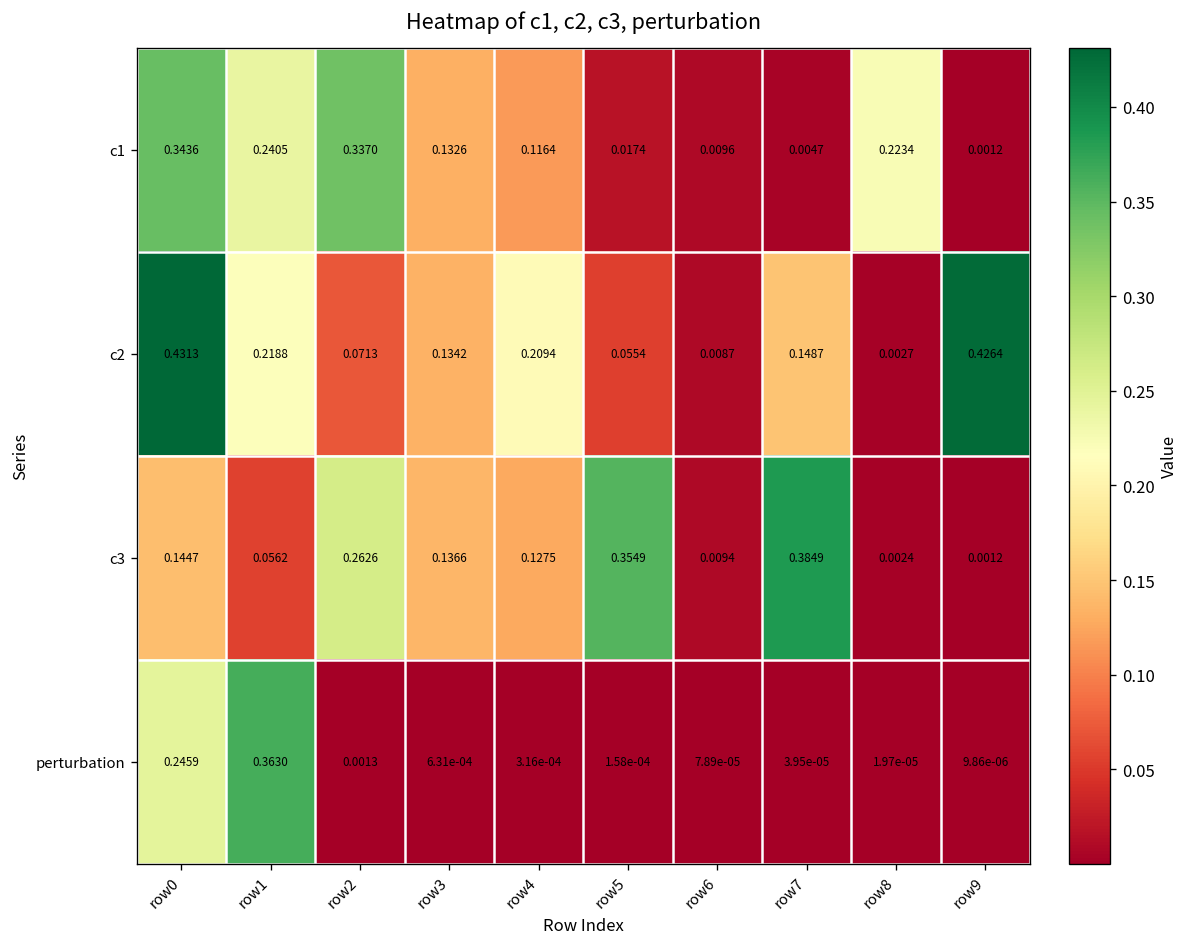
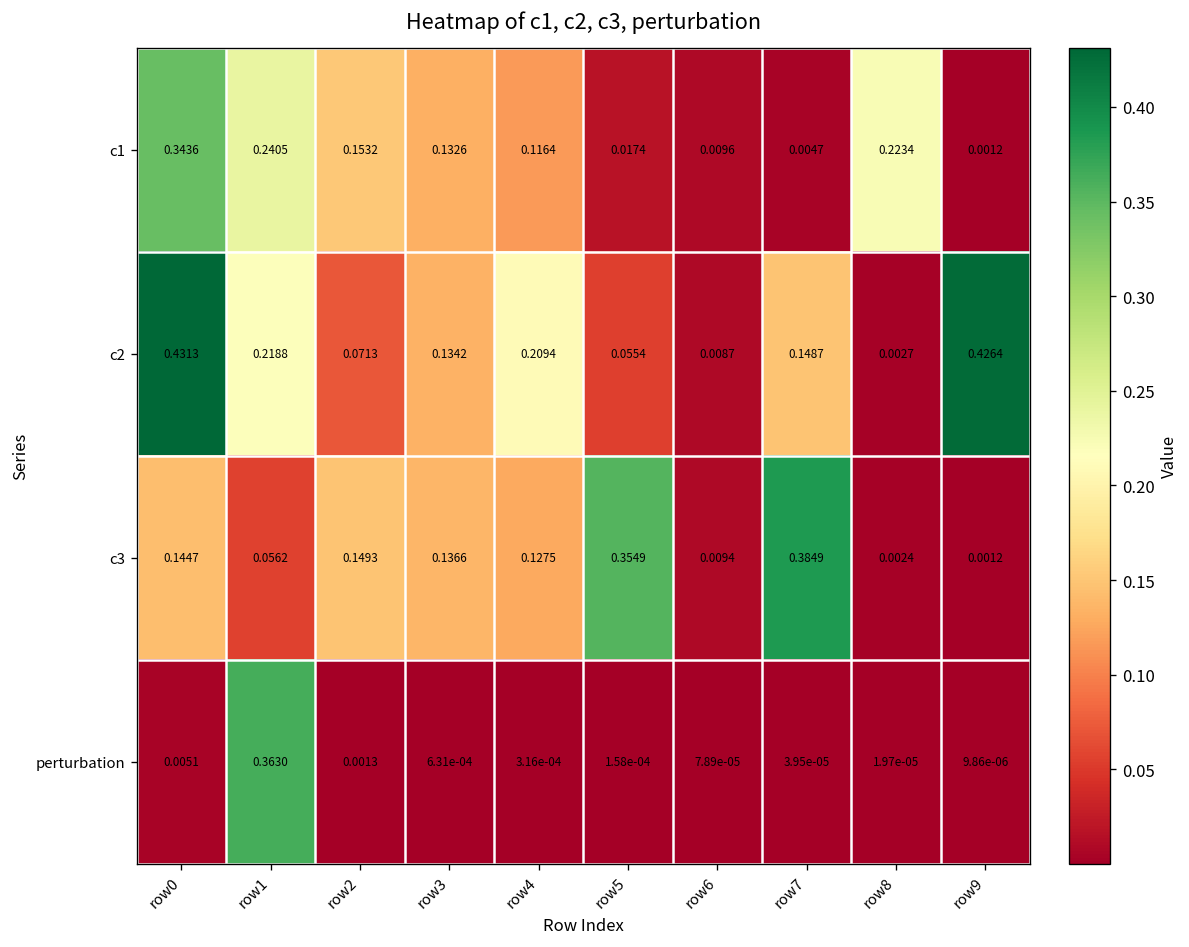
  {
    "c1": {
      "row0": "0.3436",
      "row1": "0.2405",
-     "row2": "0.3370",
+     "row2": "0.1532",
      "row3": "0.1326",
      "row4": "0.1164",
      "row5": "0.0174",
      "row6": "0.0096",
      "row7": "0.0047",
      "row8": "0.2234",
      "row9": "0.0012"
    },
    "c2": {
      "row0": "0.4313",
      "row1": "0.2188",
      "row2": "0.0713",
      "row3": "0.1342",
      "row4": "0.2094",
      "row5": "0.0554",
      "row6": "0.0087",
      "row7": "0.1487",
      "row8": "0.0027",
      "row9": "0.4264"
    },
    "c3": {
      "row0": "0.1447",
      "row1": "0.0562",
-     "row2": "0.2626",
+     "row2": "0.1493",
      "row3": "0.1366",
      "row4": "0.1275",
      "row5": "0.3549",
      "row6": "0.0094",
      "row7": "0.3849",
      "row8": "0.0024",
      "row9": "0.0012"
    },
    "perturbation": {
-     "row0": "0.2459",
+     "row0": "0.0051",
      "row1": "0.3630",
      "row2": "0.0013",
      "row3": "6.31e-04",
      "row4": "3.16e-04",
      "row5": "1.58e-04",
      "row6": "7.89e-05",
      "row7": "3.95e-05",
      "row8": "1.97e-05",
      "row9": "9.86e-06"
    }
  }
